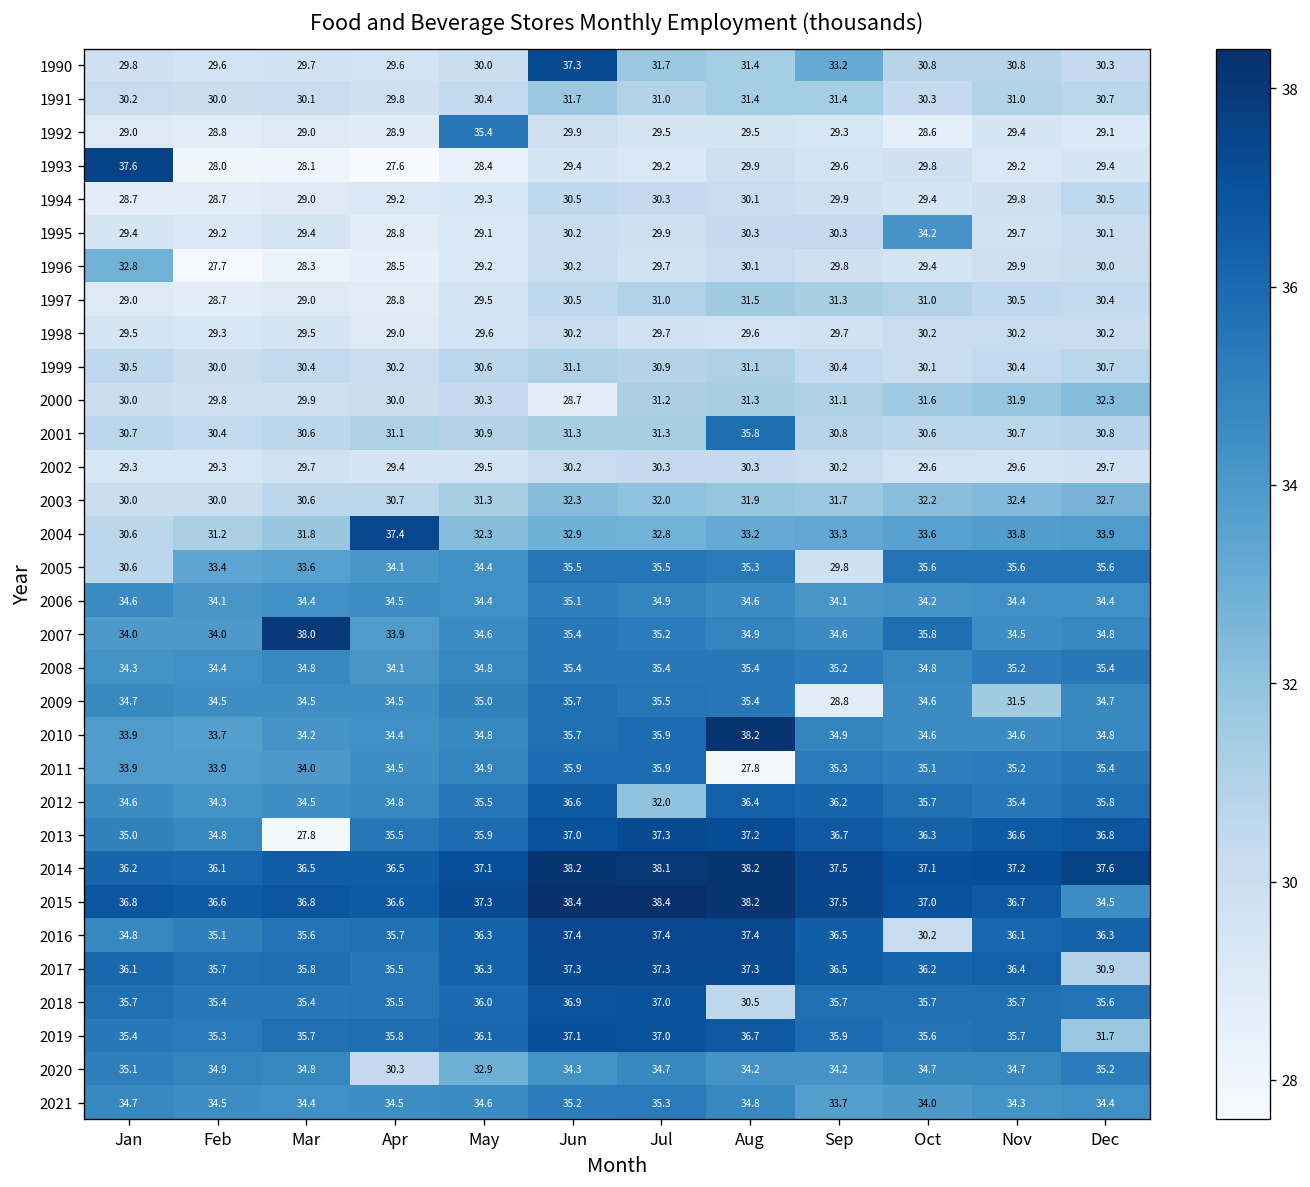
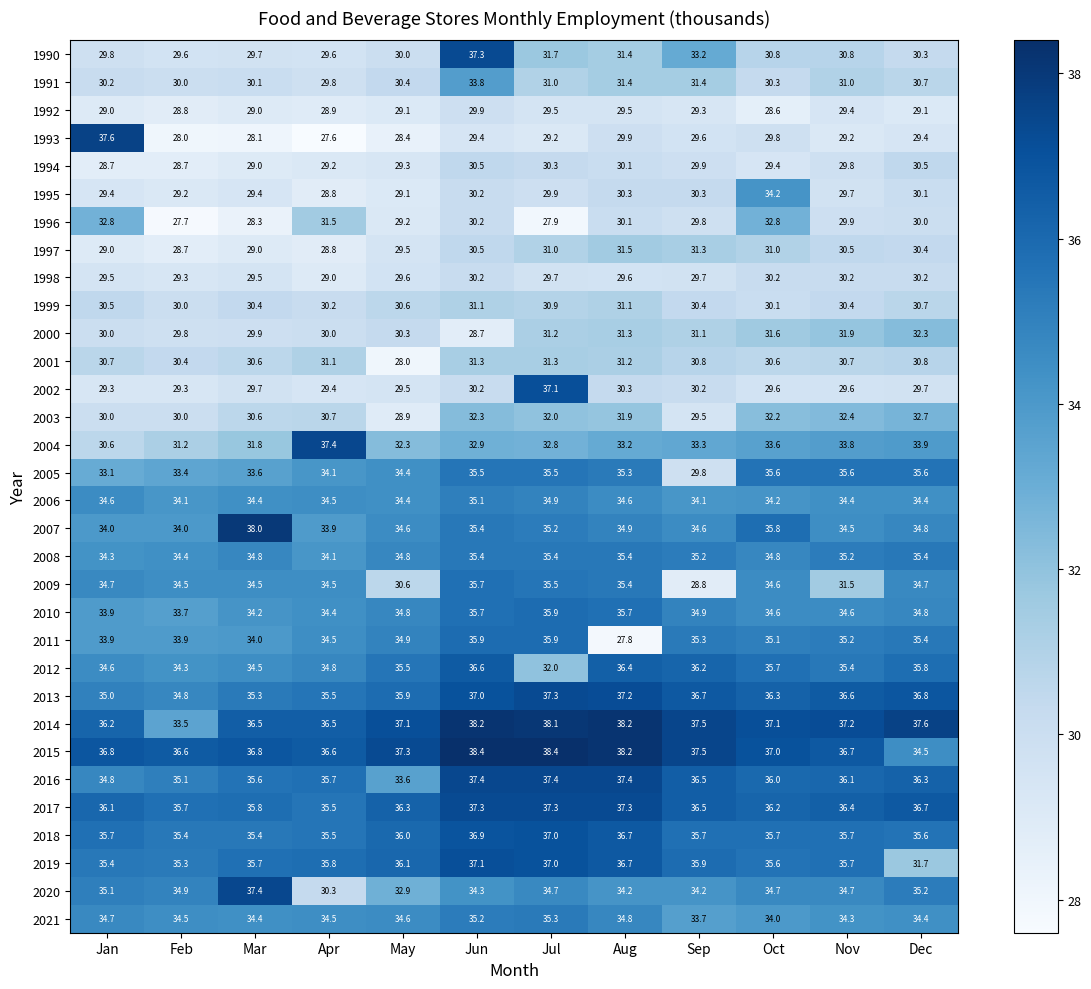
  {
    "1991": {
      "Jan": 30.2,
      "Feb": 30.0,
      "Mar": 30.1,
      "Apr": 29.8,
      "May": 30.4,
-     "Jun": 31.7,
+     "Jun": 33.8,
      "Jul": 31.0,
      "Aug": 31.4,
      "Sep": 31.4,
      "Oct": 30.3,
      "Nov": 31.0,
      "Dec": 30.7
    },
    "1992": {
      "Jan": 29.0,
      "Feb": 28.8,
      "Mar": 29.0,
      "Apr": 28.9,
-     "May": 35.4,
+     "May": 29.1,
      "Jun": 29.9,
      "Jul": 29.5,
      "Aug": 29.5,
      "Sep": 29.3,
      "Oct": 28.6,
      "Nov": 29.4,
      "Dec": 29.1
    },
    "1996": {
      "Jan": 32.8,
      "Feb": 27.7,
      "Mar": 28.3,
-     "Apr": 28.5,
+     "Apr": 31.5,
      "May": 29.2,
      "Jun": 30.2,
-     "Jul": 29.7,
+     "Jul": 27.9,
      "Aug": 30.1,
      "Sep": 29.8,
-     "Oct": 29.4,
+     "Oct": 32.8,
      "Nov": 29.9,
      "Dec": 30.0
    },
    "2001": {
      "Jan": 30.7,
      "Feb": 30.4,
      "Mar": 30.6,
      "Apr": 31.1,
-     "May": 30.9,
+     "May": 28.0,
      "Jun": 31.3,
      "Jul": 31.3,
-     "Aug": 35.8,
+     "Aug": 31.2,
      "Sep": 30.8,
      "Oct": 30.6,
      "Nov": 30.7,
      "Dec": 30.8
    },
    "2002": {
      "Jan": 29.3,
      "Feb": 29.3,
      "Mar": 29.7,
      "Apr": 29.4,
      "May": 29.5,
      "Jun": 30.2,
-     "Jul": 30.3,
+     "Jul": 37.1,
      "Aug": 30.3,
      "Sep": 30.2,
      "Oct": 29.6,
      "Nov": 29.6,
      "Dec": 29.7
    },
    "2003": {
      "Jan": 30.0,
      "Feb": 30.0,
      "Mar": 30.6,
      "Apr": 30.7,
-     "May": 31.3,
+     "May": 28.9,
      "Jun": 32.3,
      "Jul": 32.0,
      "Aug": 31.9,
-     "Sep": 31.7,
+     "Sep": 29.5,
      "Oct": 32.2,
      "Nov": 32.4,
      "Dec": 32.7
    },
    "2005": {
-     "Jan": 30.6,
+     "Jan": 33.1,
      "Feb": 33.4,
      "Mar": 33.6,
      "Apr": 34.1,
      "May": 34.4,
      "Jun": 35.5,
      "Jul": 35.5,
      "Aug": 35.3,
      "Sep": 29.8,
      "Oct": 35.6,
      "Nov": 35.6,
      "Dec": 35.6
    },
    "2009": {
      "Jan": 34.7,
      "Feb": 34.5,
      "Mar": 34.5,
      "Apr": 34.5,
-     "May": 35.0,
+     "May": 30.6,
      "Jun": 35.7,
      "Jul": 35.5,
      "Aug": 35.4,
      "Sep": 28.8,
      "Oct": 34.6,
      "Nov": 31.5,
      "Dec": 34.7
    },
    "2010": {
      "Jan": 33.9,
      "Feb": 33.7,
      "Mar": 34.2,
      "Apr": 34.4,
      "May": 34.8,
      "Jun": 35.7,
      "Jul": 35.9,
-     "Aug": 38.2,
+     "Aug": 35.7,
      "Sep": 34.9,
      "Oct": 34.6,
      "Nov": 34.6,
      "Dec": 34.8
    },
    "2013": {
      "Jan": 35.0,
      "Feb": 34.8,
-     "Mar": 27.8,
+     "Mar": 35.3,
      "Apr": 35.5,
      "May": 35.9,
      "Jun": 37.0,
      "Jul": 37.3,
      "Aug": 37.2,
      "Sep": 36.7,
      "Oct": 36.3,
      "Nov": 36.6,
      "Dec": 36.8
    },
    "2014": {
      "Jan": 36.2,
-     "Feb": 36.1,
+     "Feb": 33.5,
      "Mar": 36.5,
      "Apr": 36.5,
      "May": 37.1,
      "Jun": 38.2,
      "Jul": 38.1,
      "Aug": 38.2,
      "Sep": 37.5,
      "Oct": 37.1,
      "Nov": 37.2,
      "Dec": 37.6
    },
    "2016": {
      "Jan": 34.8,
      "Feb": 35.1,
      "Mar": 35.6,
      "Apr": 35.7,
-     "May": 36.3,
+     "May": 33.6,
      "Jun": 37.4,
      "Jul": 37.4,
      "Aug": 37.4,
      "Sep": 36.5,
-     "Oct": 30.2,
+     "Oct": 36.0,
      "Nov": 36.1,
      "Dec": 36.3
    },
    "2017": {
      "Jan": 36.1,
      "Feb": 35.7,
      "Mar": 35.8,
      "Apr": 35.5,
      "May": 36.3,
      "Jun": 37.3,
      "Jul": 37.3,
      "Aug": 37.3,
      "Sep": 36.5,
      "Oct": 36.2,
      "Nov": 36.4,
-     "Dec": 30.9
+     "Dec": 36.7
    },
    "2018": {
      "Jan": 35.7,
      "Feb": 35.4,
      "Mar": 35.4,
      "Apr": 35.5,
      "May": 36.0,
      "Jun": 36.9,
      "Jul": 37.0,
-     "Aug": 30.5,
+     "Aug": 36.7,
      "Sep": 35.7,
      "Oct": 35.7,
      "Nov": 35.7,
      "Dec": 35.6
    },
    "2020": {
      "Jan": 35.1,
      "Feb": 34.9,
-     "Mar": 34.8,
+     "Mar": 37.4,
      "Apr": 30.3,
      "May": 32.9,
      "Jun": 34.3,
      "Jul": 34.7,
      "Aug": 34.2,
      "Sep": 34.2,
      "Oct": 34.7,
      "Nov": 34.7,
      "Dec": 35.2
    }
  }
